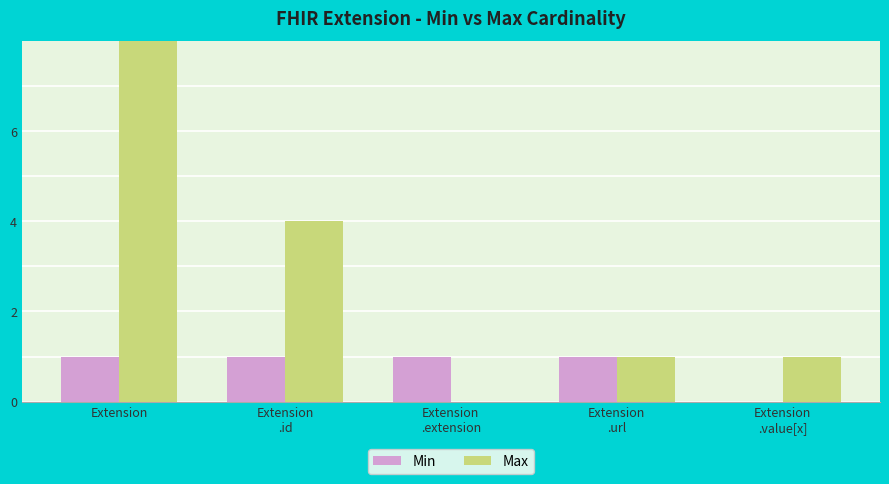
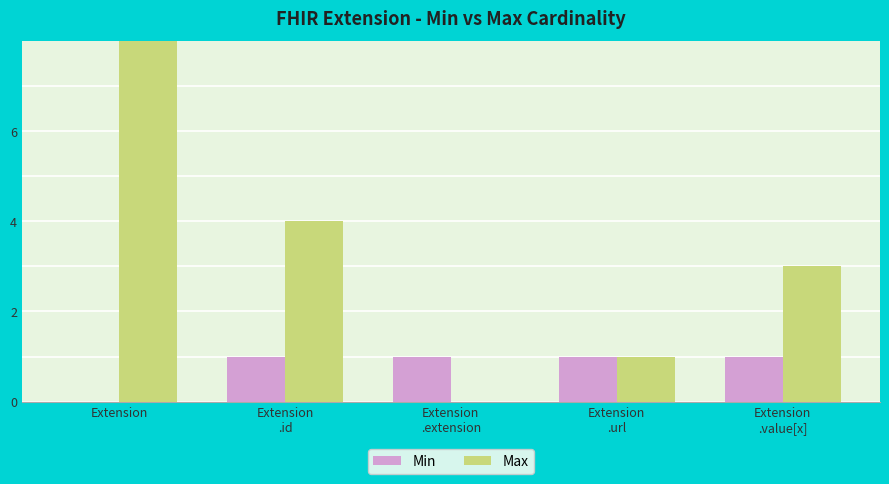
  {
    "Min": {
-     "Extension": 1,
+     "Extension": 0,
      "Extension .id": 1,
      "Extension .extension": 1,
      "Extension .url": 1,
-     "Extension .value[x]": 0
+     "Extension .value[x]": 1
    },
    "Max": {
      "Extension .id": 4,
      "Extension .extension": 0,
      "Extension .url": 1,
-     "Extension .value[x]": 1
+     "Extension .value[x]": 3
    }
  }
